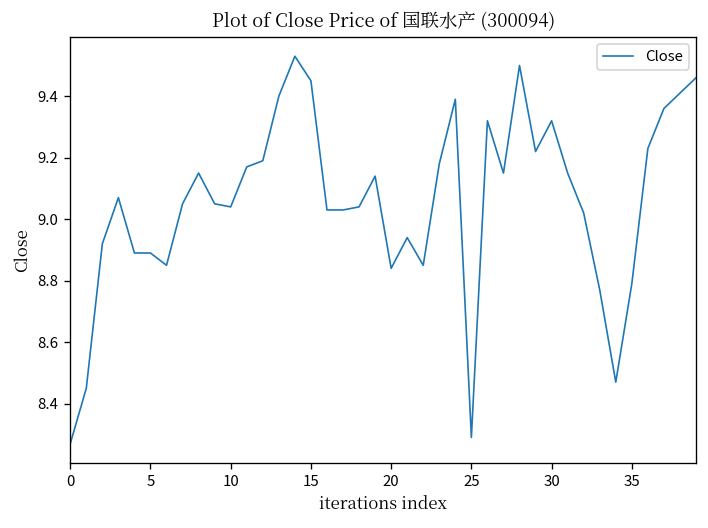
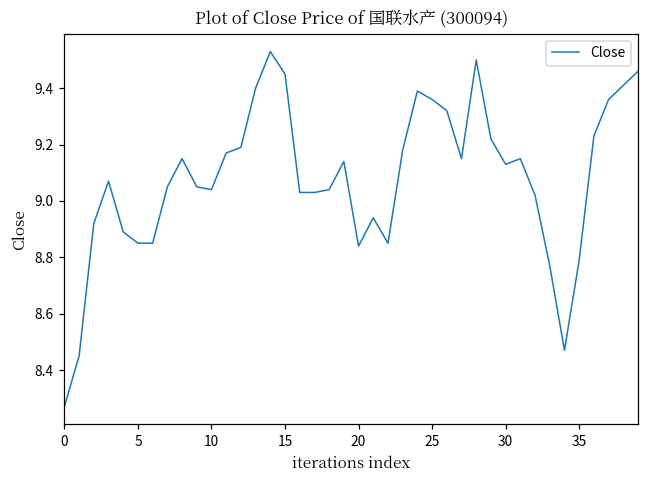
  {
    "0": 8.27,
-   "5": 8.89,
+   "5": 8.85,
    "10": 9.04,
    "15": 9.45,
    "20": 8.84,
-   "25": 8.29,
-   "30": 9.32,
+   "25": 9.36,
+   "30": 9.13,
    "35": 8.79
  }
